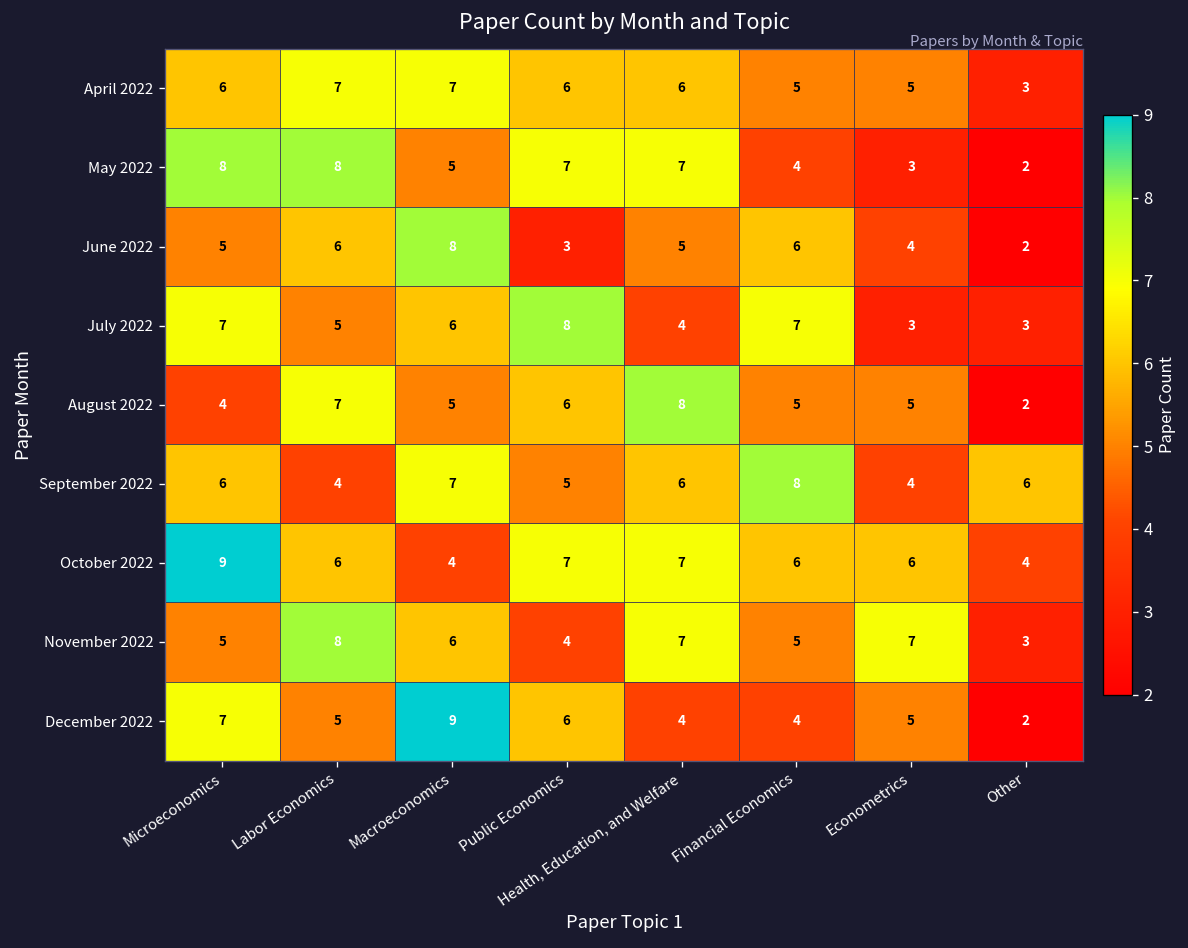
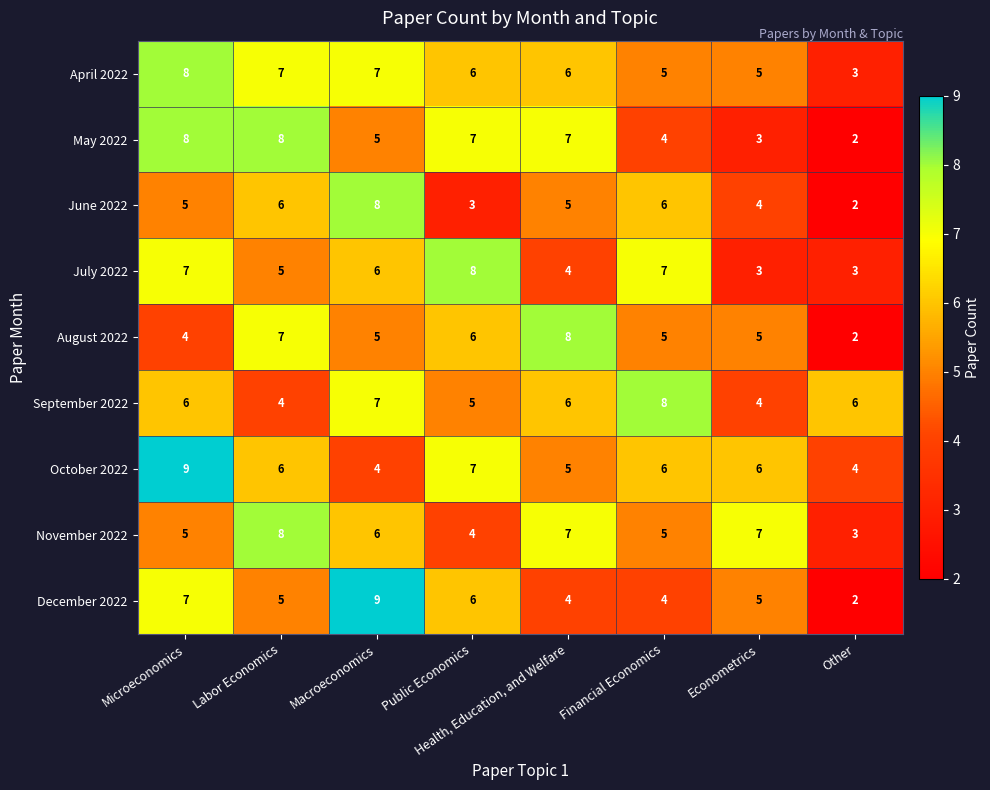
  {
    "April 2022": {
-     "Microeconomics": 6,
+     "Microeconomics": 8,
      "Labor Economics": 7,
      "Macroeconomics": 7,
      "Public Economics": 6,
      "Health, Education, and Welfare": 6,
      "Financial Economics": 5,
      "Econometrics": 5,
      "Other": 3
    },
    "May 2022": {
      "Microeconomics": 8,
      "Labor Economics": 8,
      "Macroeconomics": 5,
      "Public Economics": 7,
      "Health, Education, and Welfare": 7,
      "Financial Economics": 4,
      "Econometrics": 3,
      "Other": 2
    },
    "June 2022": {
      "Microeconomics": 5,
      "Labor Economics": 6,
      "Macroeconomics": 8,
      "Public Economics": 3,
      "Health, Education, and Welfare": 5,
      "Financial Economics": 6,
      "Econometrics": 4,
      "Other": 2
    },
    "July 2022": {
      "Microeconomics": 7,
      "Labor Economics": 5,
      "Macroeconomics": 6,
      "Public Economics": 8,
      "Health, Education, and Welfare": 4,
      "Financial Economics": 7,
      "Econometrics": 3,
      "Other": 3
    },
    "August 2022": {
      "Microeconomics": 4,
      "Labor Economics": 7,
      "Macroeconomics": 5,
      "Public Economics": 6,
      "Health, Education, and Welfare": 8,
      "Financial Economics": 5,
      "Econometrics": 5,
      "Other": 2
    },
    "September 2022": {
      "Microeconomics": 6,
      "Labor Economics": 4,
      "Macroeconomics": 7,
      "Public Economics": 5,
      "Health, Education, and Welfare": 6,
      "Financial Economics": 8,
      "Econometrics": 4,
      "Other": 6
    },
    "October 2022": {
      "Microeconomics": 9,
      "Labor Economics": 6,
      "Macroeconomics": 4,
      "Public Economics": 7,
-     "Health, Education, and Welfare": 7,
+     "Health, Education, and Welfare": 5,
      "Financial Economics": 6,
      "Econometrics": 6,
      "Other": 4
    },
    "November 2022": {
      "Microeconomics": 5,
      "Labor Economics": 8,
      "Macroeconomics": 6,
      "Public Economics": 4,
      "Health, Education, and Welfare": 7,
      "Financial Economics": 5,
      "Econometrics": 7,
      "Other": 3
    },
    "December 2022": {
      "Microeconomics": 7,
      "Labor Economics": 5,
      "Macroeconomics": 9,
      "Public Economics": 6,
      "Health, Education, and Welfare": 4,
      "Financial Economics": 4,
      "Econometrics": 5,
      "Other": 2
    }
  }
